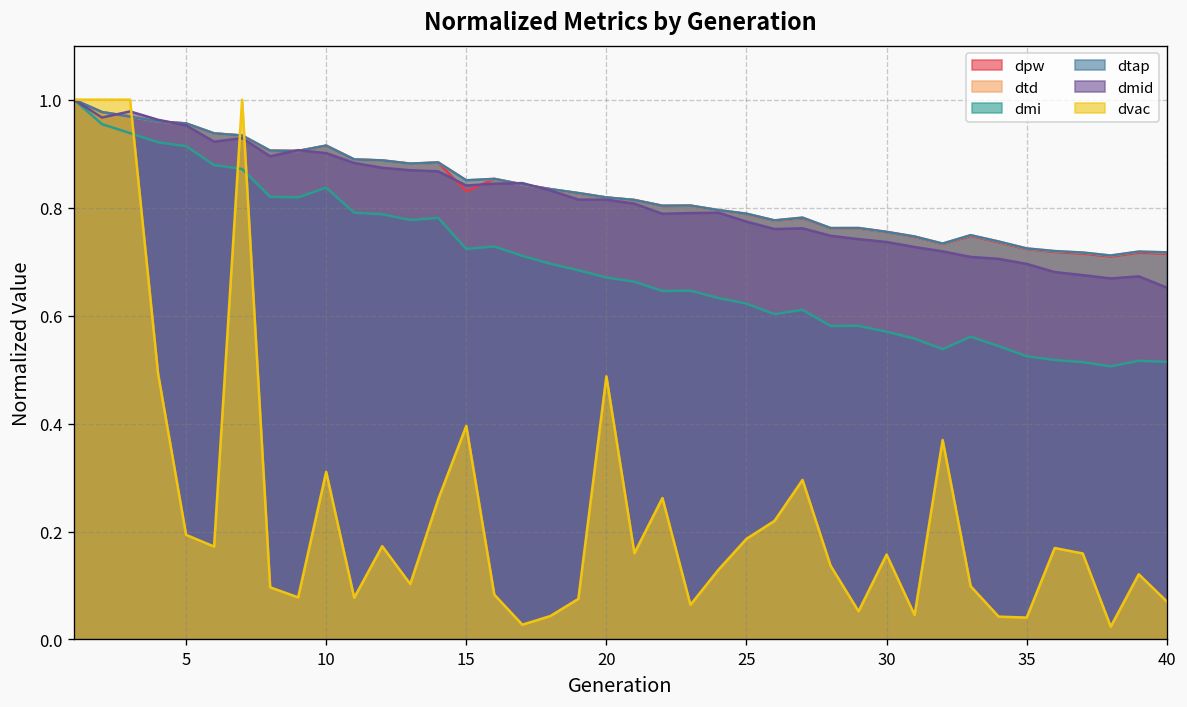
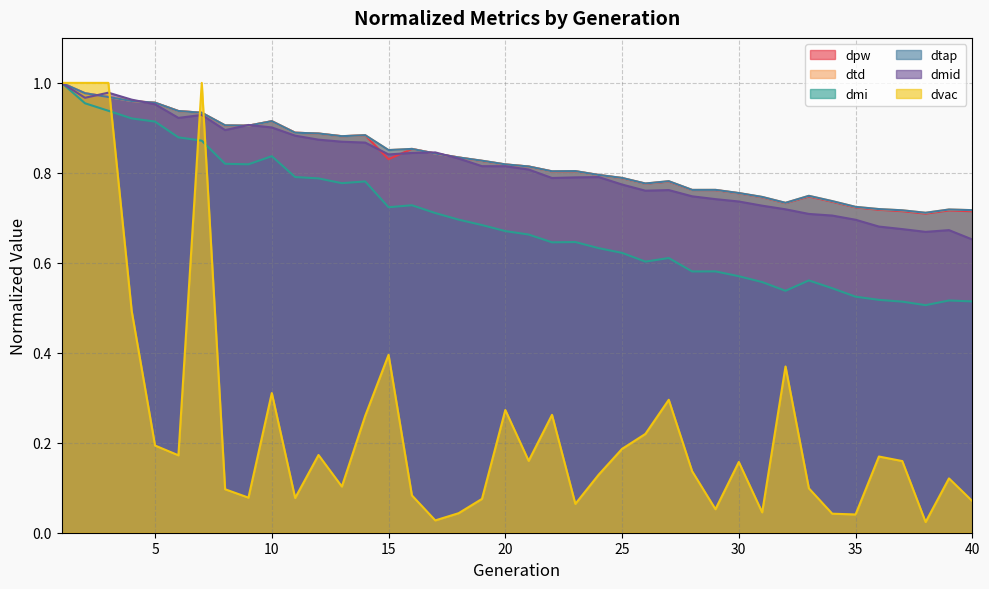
  {
    "dpw": {
      "15": 0.83
    },
    "dvac": {
      "5": 0.19,
      "10": 0.31,
      "15": 0.40,
-     "20": 0.49,
+     "20": 0.27,
      "25": 0.19,
      "30": 0.16,
      "35": 0.04,
      "40": 0.07
    }
  }
